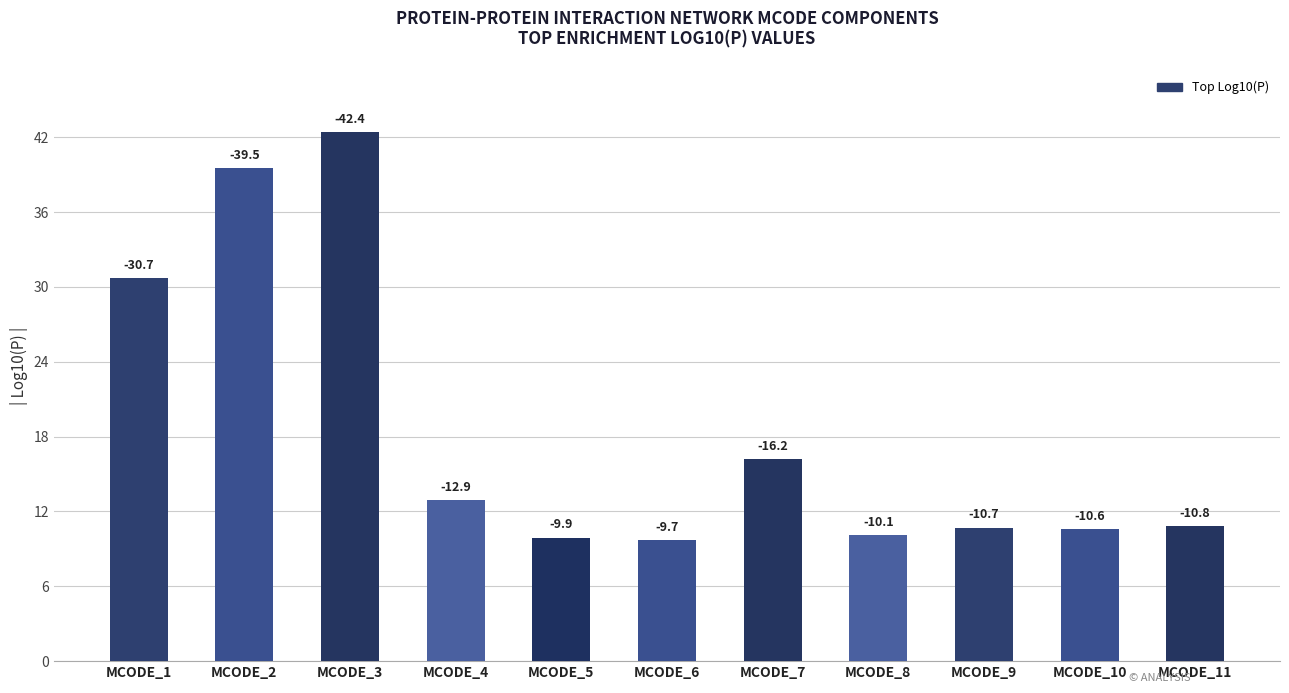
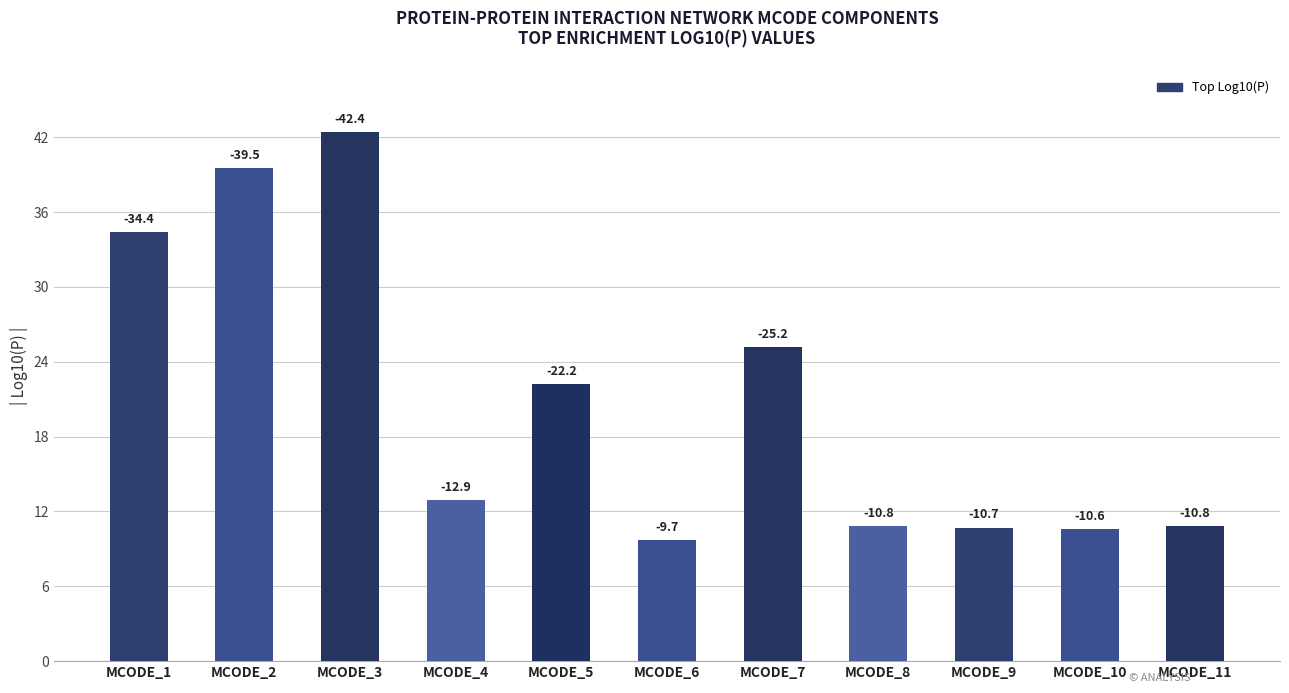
  {
-   "MCODE_1": -30.7,
-   "MCODE_5": -9.9,
-   "MCODE_7": -16.2,
-   "MCODE_8": -10.1
+   "MCODE_1": -34.4,
+   "MCODE_5": -22.2,
+   "MCODE_7": -25.2,
+   "MCODE_8": -10.8
  }
